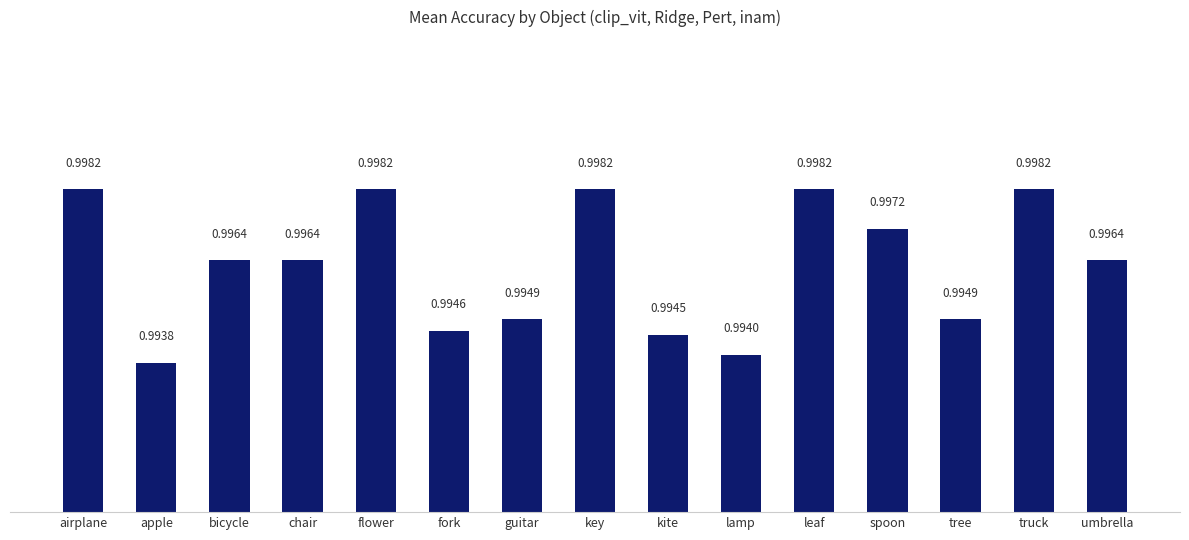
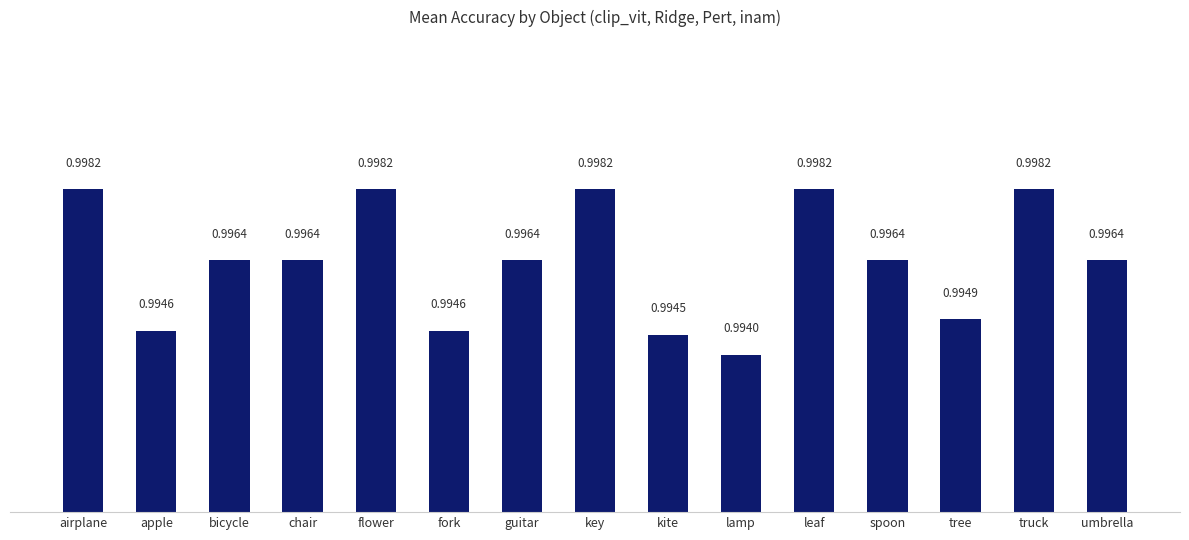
  {
    "airplane": 0.9982,
-   "apple": 0.9938,
+   "apple": 0.9946,
    "bicycle": 0.9964,
    "chair": 0.9964,
    "flower": 0.9982,
    "fork": 0.9946,
-   "guitar": 0.9949,
+   "guitar": 0.9964,
    "key": 0.9982,
    "kite": 0.9945,
    "lamp": 0.9940,
    "leaf": 0.9982,
-   "spoon": 0.9972,
+   "spoon": 0.9964,
    "tree": 0.9949,
    "truck": 0.9982,
    "umbrella": 0.9964
  }
